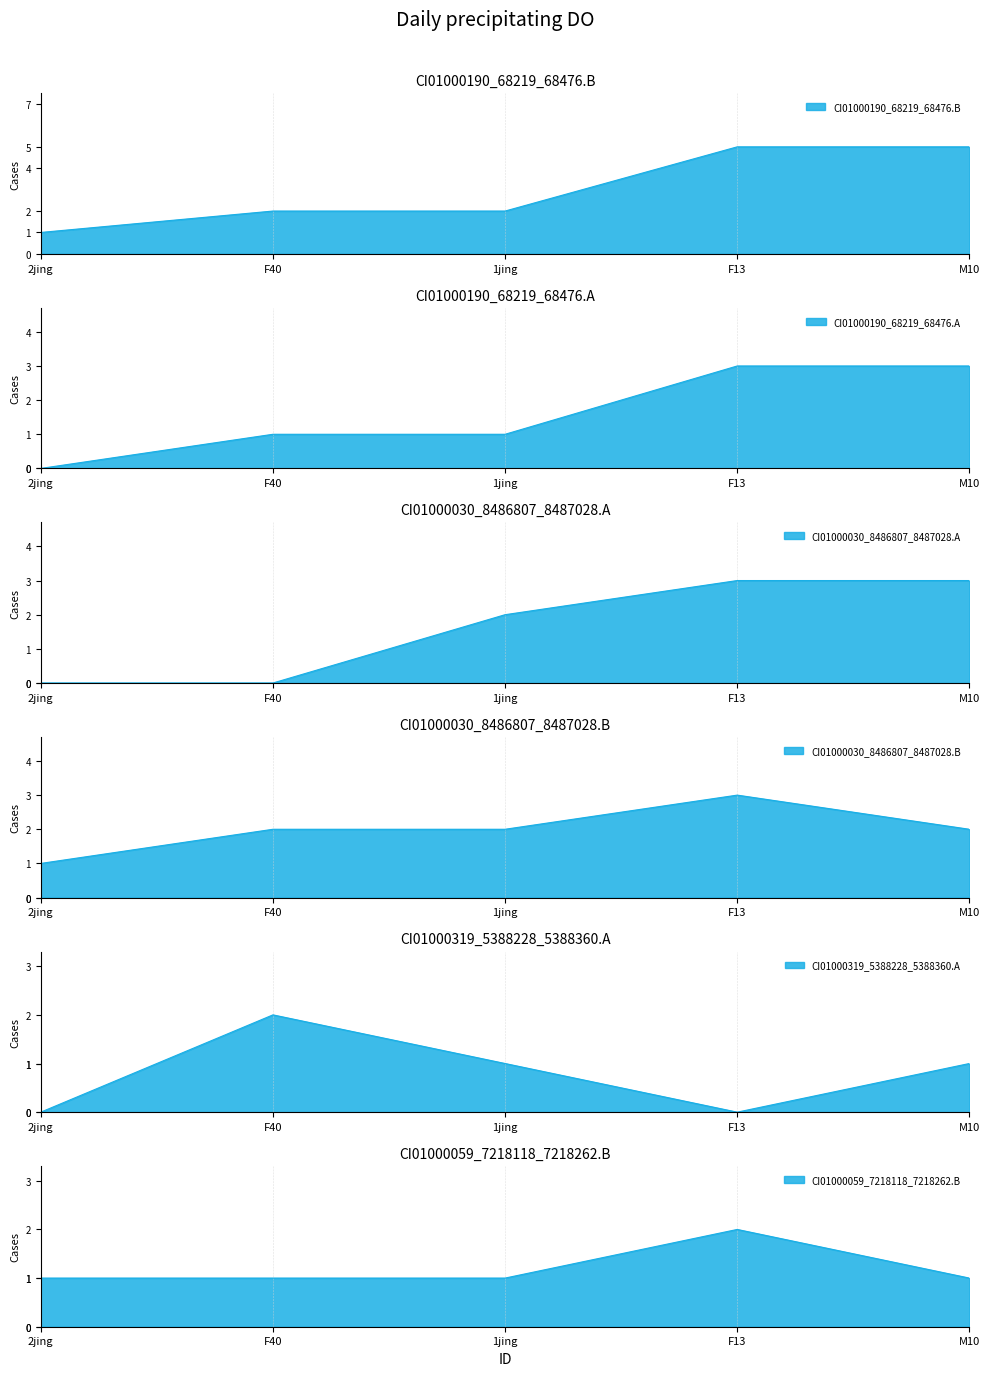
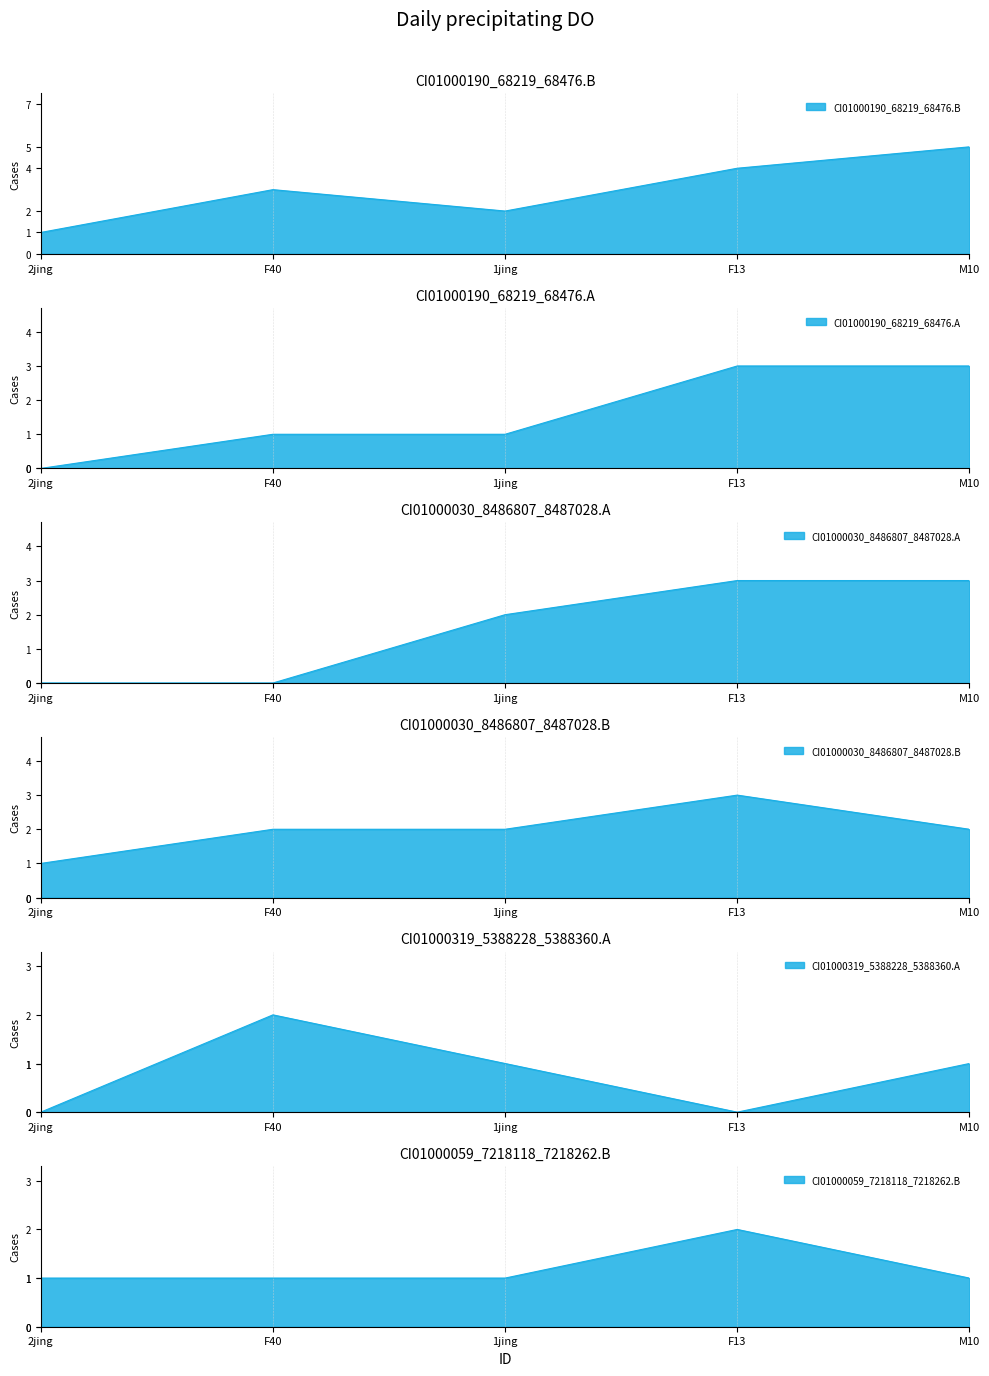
  {
    "CI01000190_68219_68476.B": {
      "2jing": 1,
-     "F40": 2,
+     "F40": 3,
      "1jing": 2,
-     "F13": 5,
+     "F13": 4,
      "M10": 5
    }
  }
